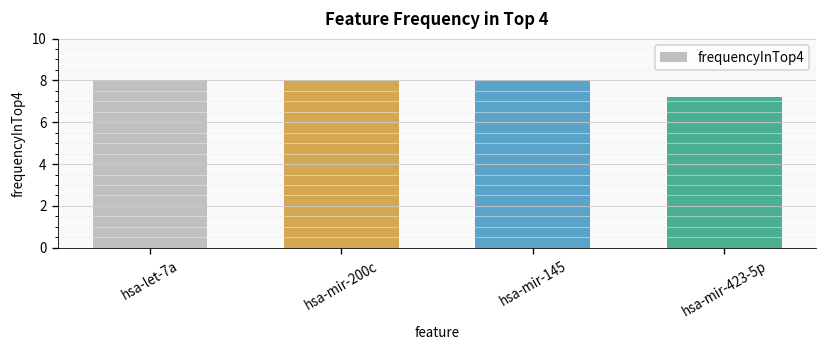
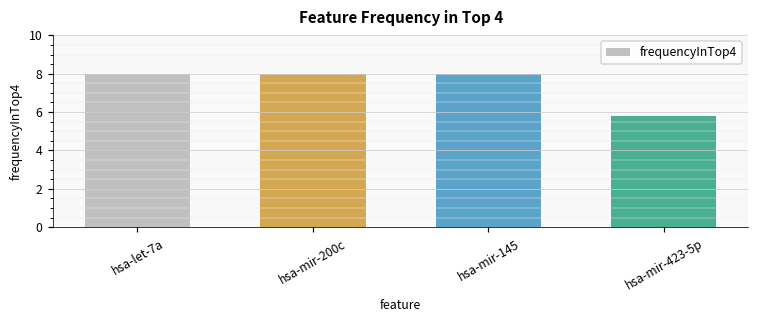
  {
    "hsa-let-7a": 8.0,
    "hsa-mir-200c": 8.0,
    "hsa-mir-145": 8.0,
-   "hsa-mir-423-5p": 7.2
+   "hsa-mir-423-5p": 5.8
  }
